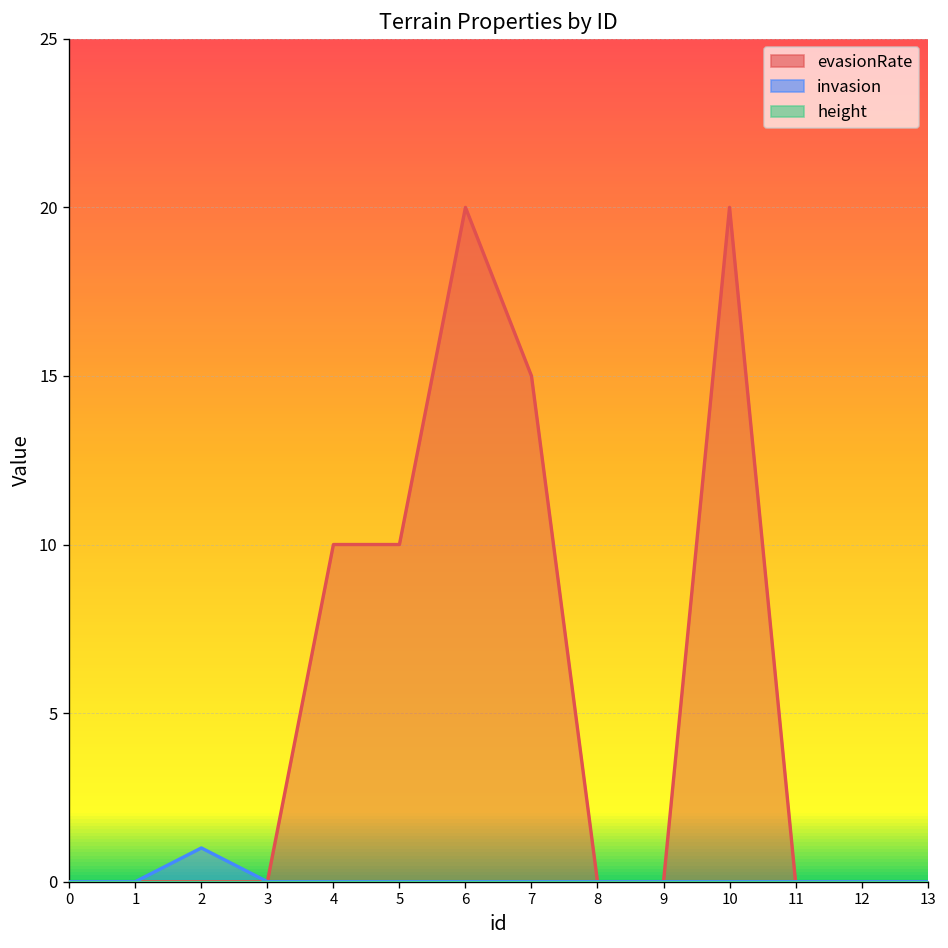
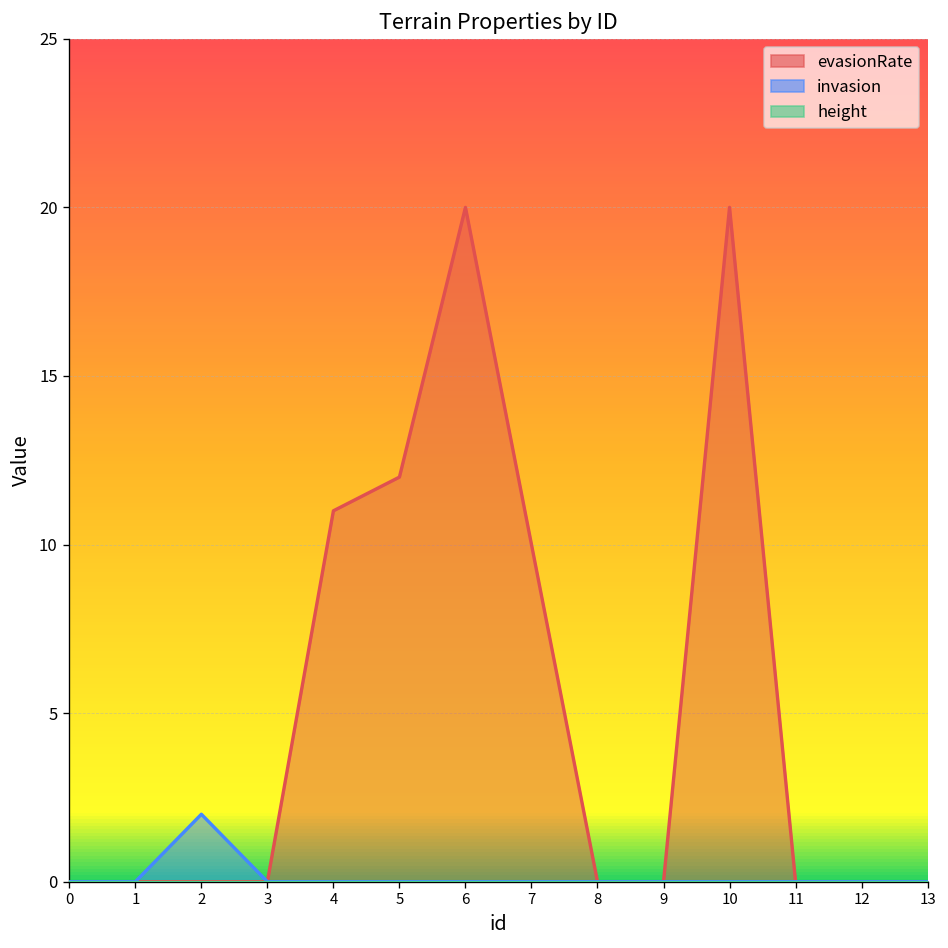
  {
    "evasionRate": {
-     "4": 10,
-     "5": 10,
+     "4": 11,
+     "5": 12,
      "6": 20,
-     "7": 15,
+     "7": 10,
      "10": 20
    },
    "invasion": {
-     "2": 1
+     "2": 2
    }
  }
